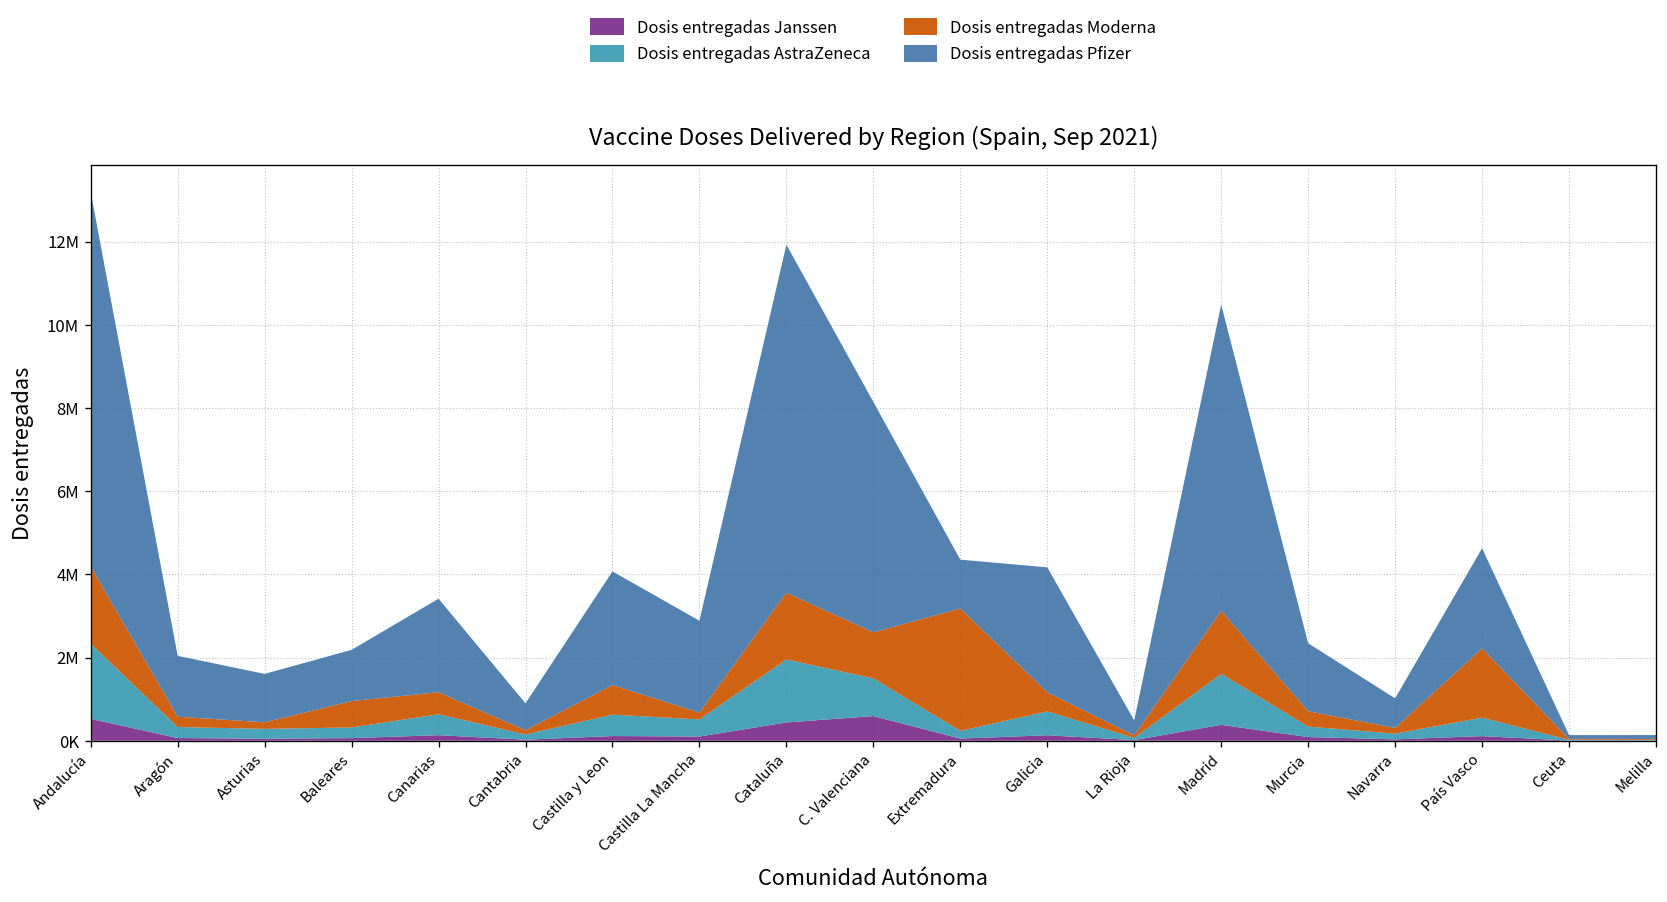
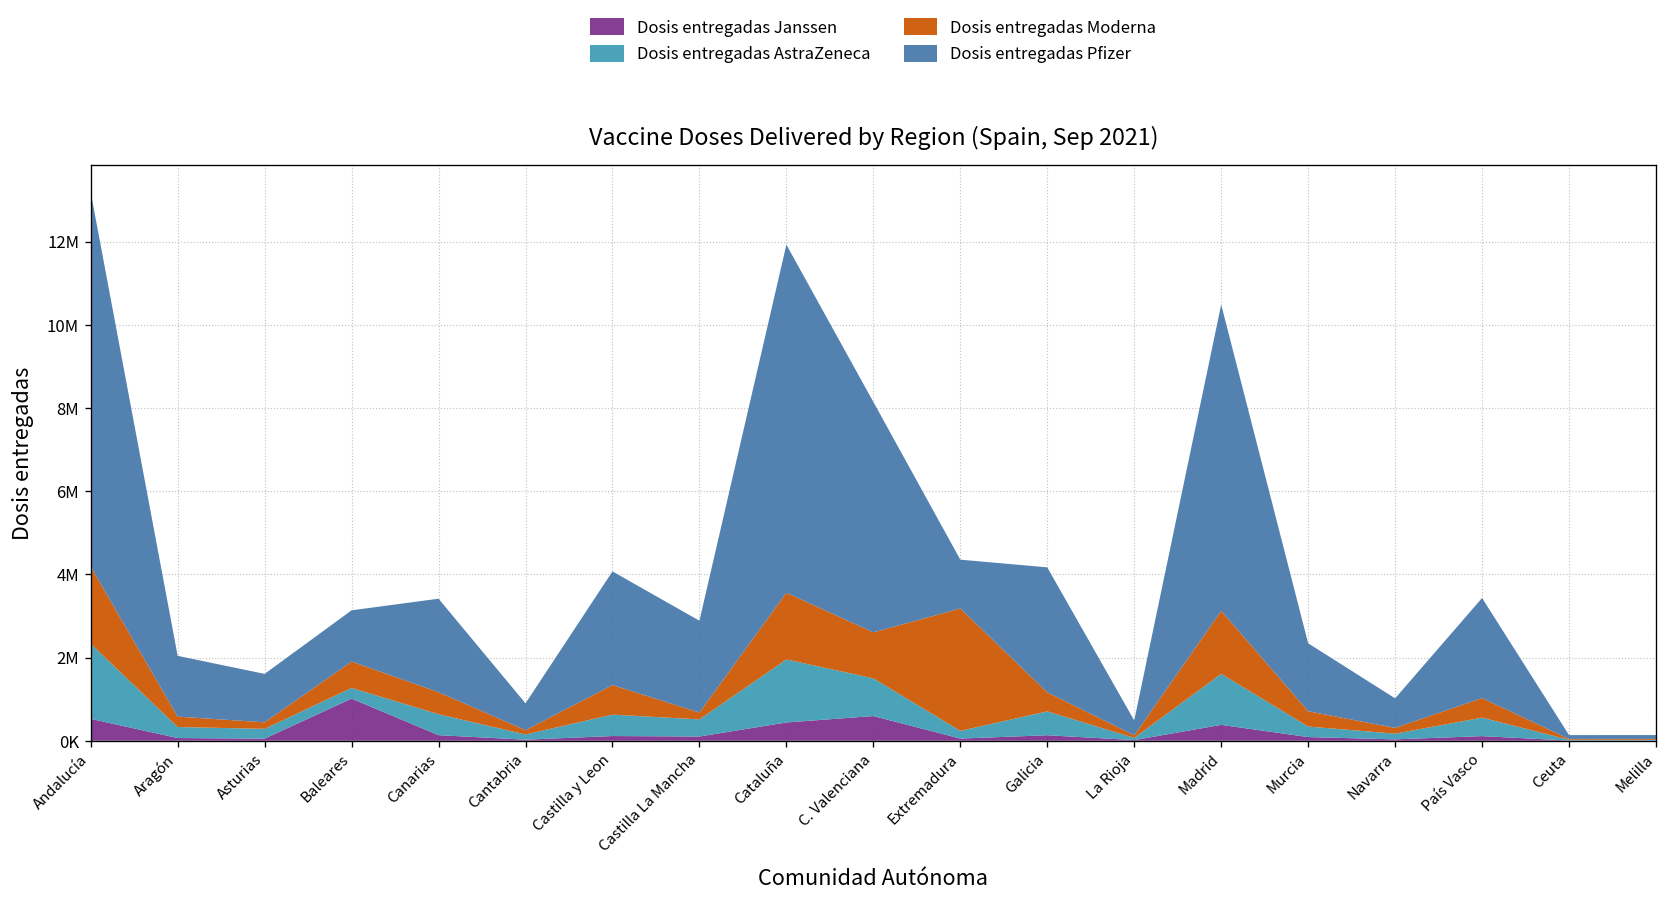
  {
    "Dosis entregadas Janssen": {
      "Andalucía": 500000,
-     "Baleares": 100000,
+     "Baleares": 1000000,
      "Canarias": 100000,
      "Castilla y Leon": 100000,
      "Castilla La Mancha": 100000,
      "Cataluña": 400000,
      "C. Valenciana": 600000,
      "Galicia": 100000,
      "Madrid": 400000,
      "Murcia": 100000,
      "País Vasco": 100000
    },
    "Dosis entregadas Moderna": {
      "Andalucía": 1900000,
      "Aragón": 200000,
      "Asturias": 200000,
      "Baleares": 600000,
      "Canarias": 500000,
      "Cantabria": 100000,
      "Castilla y Leon": 700000,
      "Castilla La Mancha": 200000,
      "Cataluña": 1600000,
      "C. Valenciana": 1100000,
      "Extremadura": 2900000,
      "Galicia": 500000,
      "Madrid": 1500000,
      "Murcia": 400000,
      "Navarra": 100000,
-     "País Vasco": 1700000
+     "País Vasco": 500000
    }
  }
